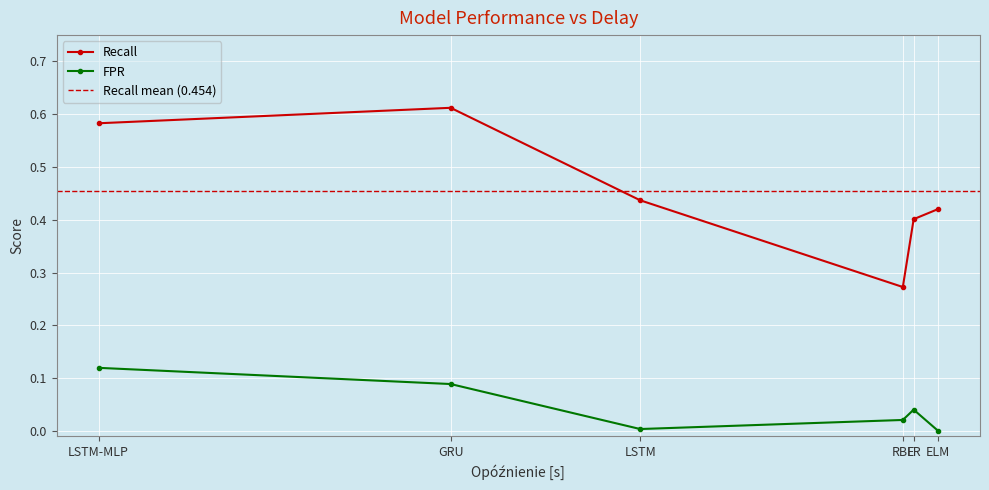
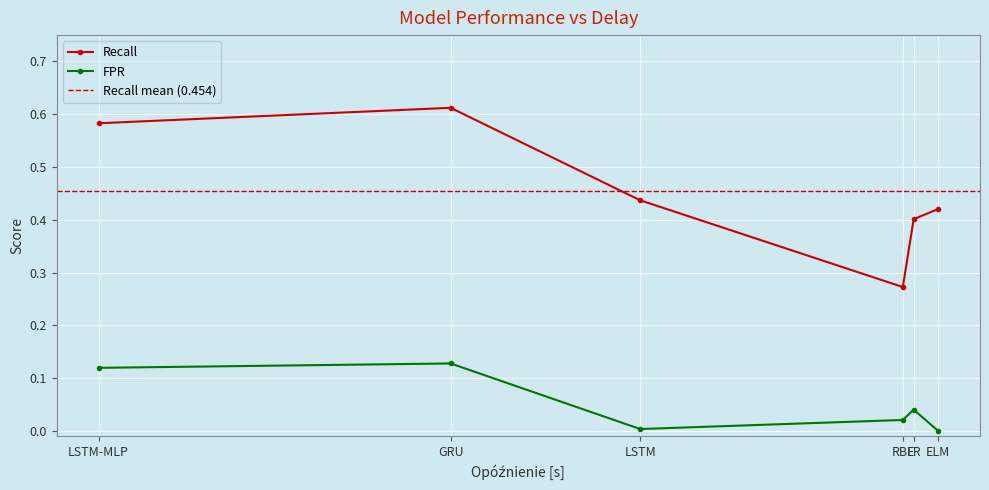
  {
    "Recall": {
      "LSTM-MLP": 0.58,
      "GRU": 0.61,
      "LSTM": 0.44,
      "ELM": 0.42
    },
    "FPR": {
      "LSTM-MLP": 0.12,
-     "GRU": 0.09,
+     "GRU": 0.13,
      "LSTM": 0.00,
      "ELM": 0.00
    }
  }
